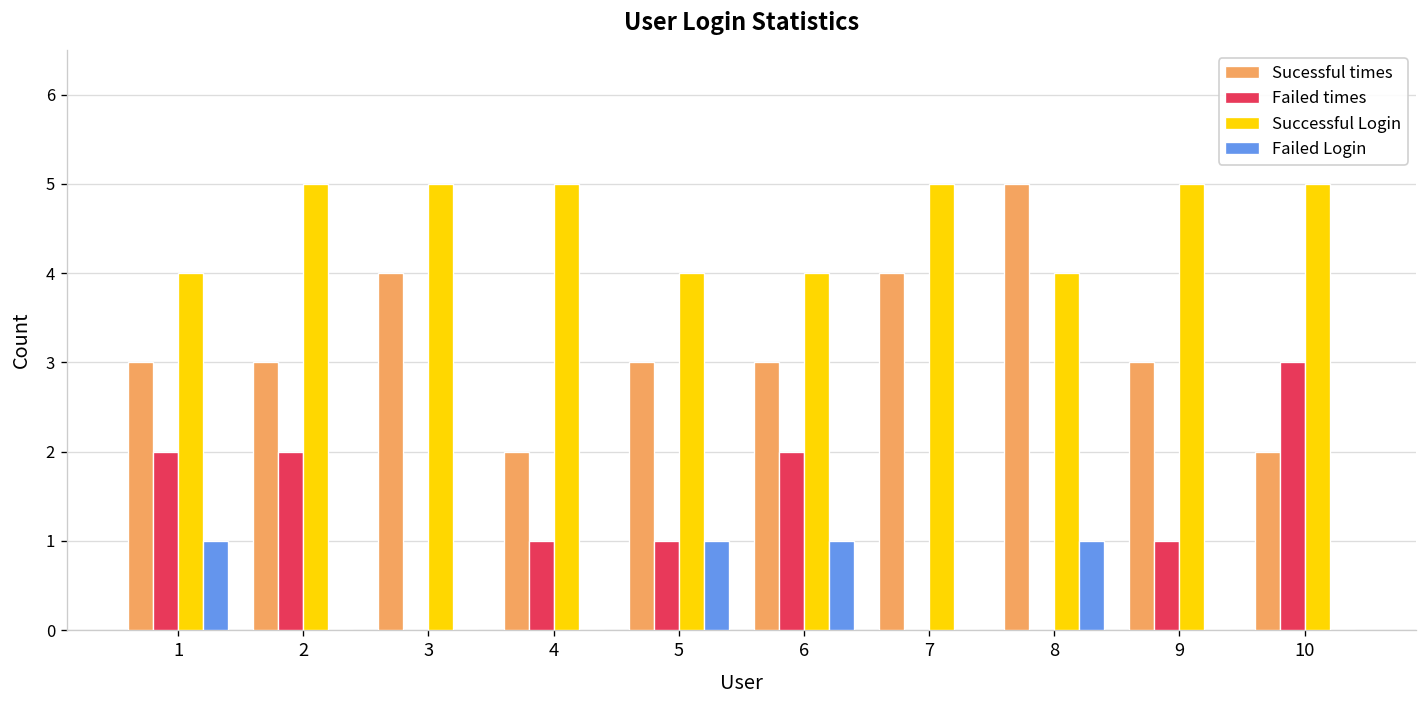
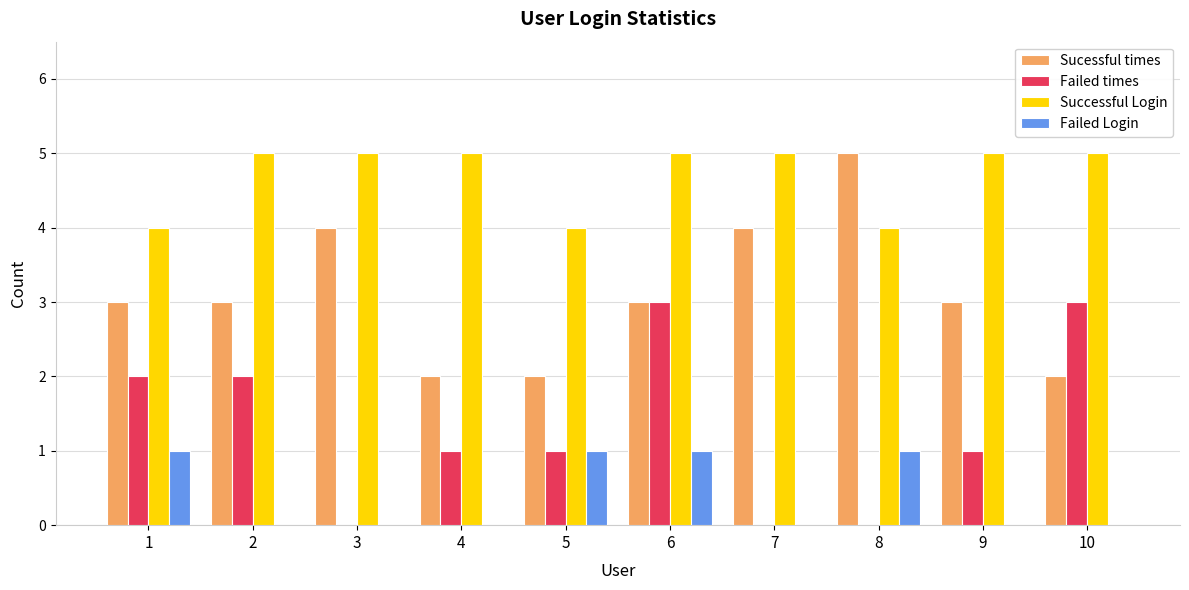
  {
    "Sucessful times": {
      "1": 3,
      "2": 3,
      "3": 4,
      "4": 2,
-     "5": 3,
+     "5": 2,
      "6": 3,
      "7": 4,
      "8": 5,
      "9": 3,
      "10": 2
    },
    "Failed times": {
      "1": 2,
      "2": 2,
      "3": 0,
      "4": 1,
      "5": 1,
-     "6": 2,
+     "6": 3,
      "7": 0,
      "8": 0,
      "9": 1,
      "10": 3
    },
    "Successful Login": {
      "1": 4,
      "2": 5,
      "3": 5,
      "4": 5,
      "5": 4,
-     "6": 4,
+     "6": 5,
      "7": 5,
      "8": 4,
      "9": 5,
      "10": 5
    },
    "Failed Login": {
      "1": 1,
      "2": 0,
      "3": 0,
      "4": 0,
      "5": 1,
      "6": 1,
      "7": 0,
      "8": 1,
      "9": 0,
      "10": 0
    }
  }
